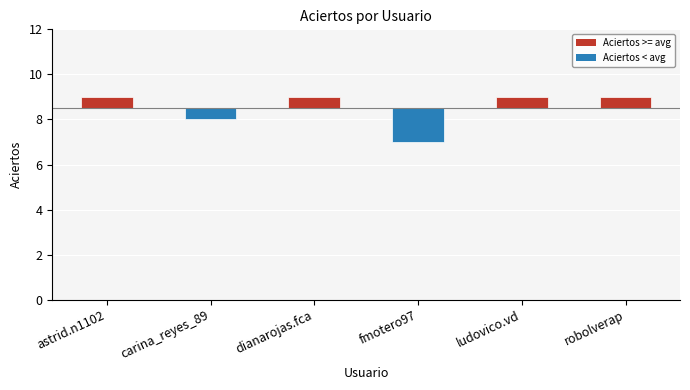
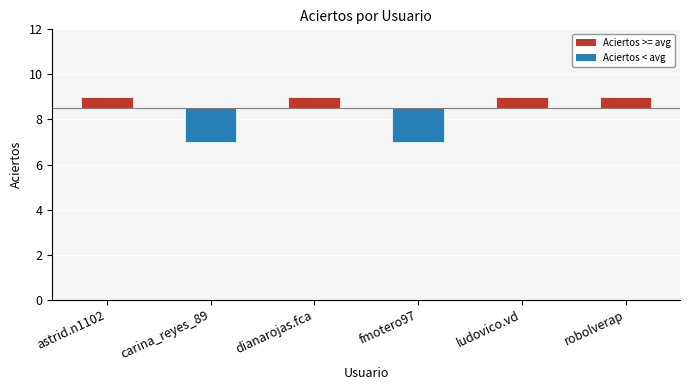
  {
    "astrid.n1102": 9,
-   "carina_reyes_89": 8,
+   "carina_reyes_89": 7,
    "dianarojas.fca": 9,
    "fmotero97": 7,
    "ludovico.vd": 9,
    "robolverap": 9
  }
